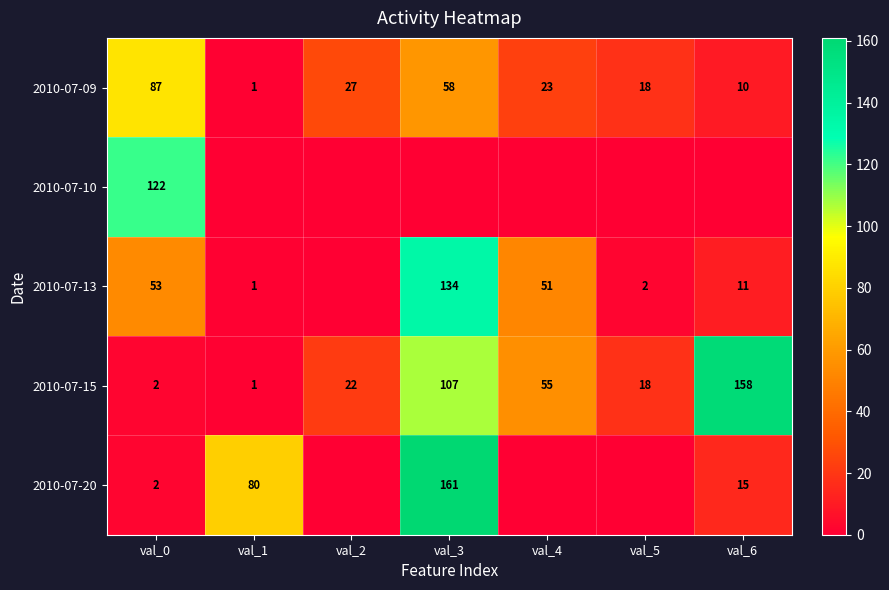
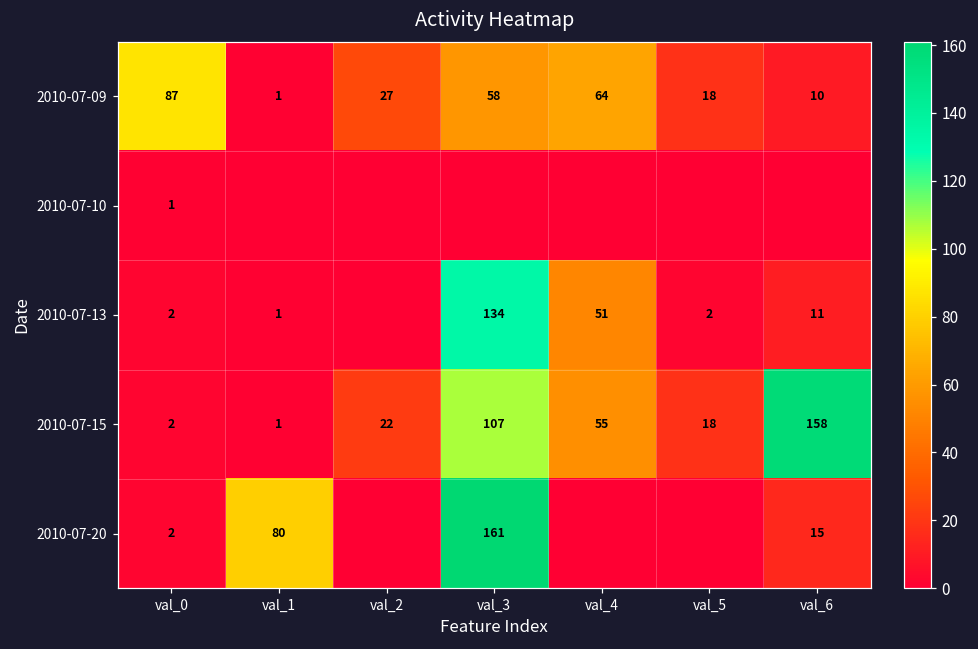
  {
    "2010-07-09": {
      "val_0": 87,
      "val_1": 1,
      "val_2": 27,
      "val_3": 58,
-     "val_4": 23,
+     "val_4": 64,
      "val_5": 18,
      "val_6": 10
    },
    "2010-07-10": {
-     "val_0": 122
+     "val_0": 1
    },
    "2010-07-13": {
-     "val_0": 53,
+     "val_0": 2,
      "val_1": 1,
      "val_3": 134,
      "val_4": 51,
      "val_5": 2,
      "val_6": 11
    },
    "2010-07-15": {
      "val_0": 2,
      "val_1": 1,
      "val_2": 22,
      "val_3": 107,
      "val_4": 55,
      "val_5": 18,
      "val_6": 158
    },
    "2010-07-20": {
      "val_0": 2,
      "val_1": 80,
      "val_3": 161,
      "val_6": 15
    }
  }
